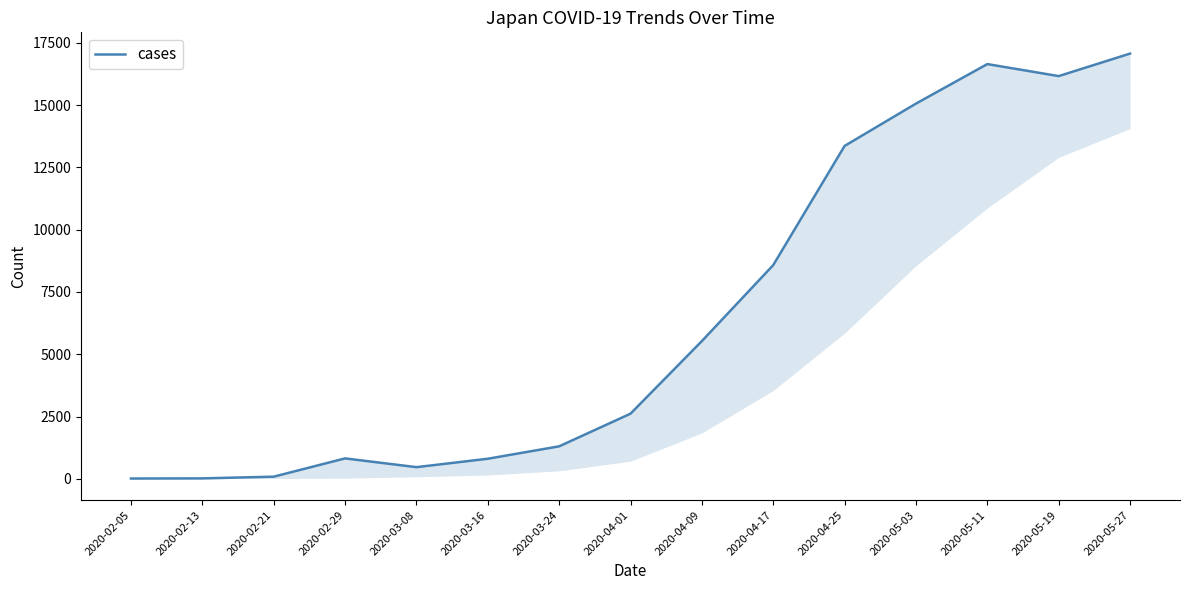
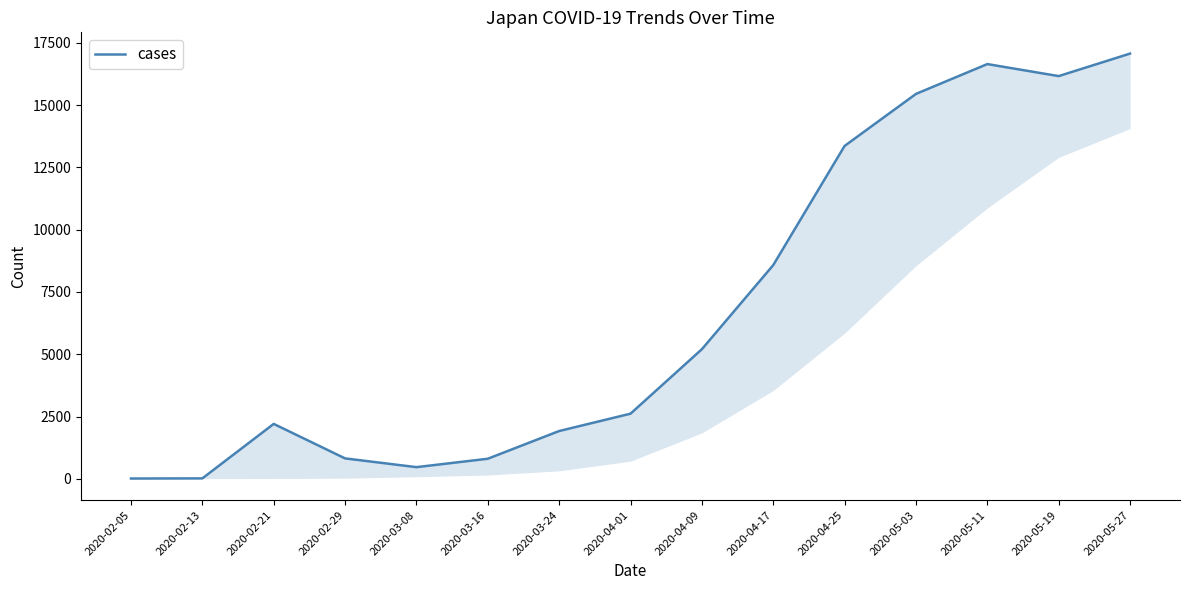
  {
    "2020-02-05": 0,
    "2020-02-13": 0,
-   "2020-02-21": 100,
+   "2020-02-21": 2200,
    "2020-02-29": 800,
    "2020-03-08": 500,
    "2020-03-16": 800,
-   "2020-03-24": 1300,
+   "2020-03-24": 1900,
    "2020-04-01": 2600,
-   "2020-04-09": 5500,
+   "2020-04-09": 5200,
    "2020-04-17": 8600,
    "2020-04-25": 13400,
-   "2020-05-03": 15100,
+   "2020-05-03": 15400,
    "2020-05-11": 16600,
    "2020-05-19": 16200,
    "2020-05-27": 17100
  }
